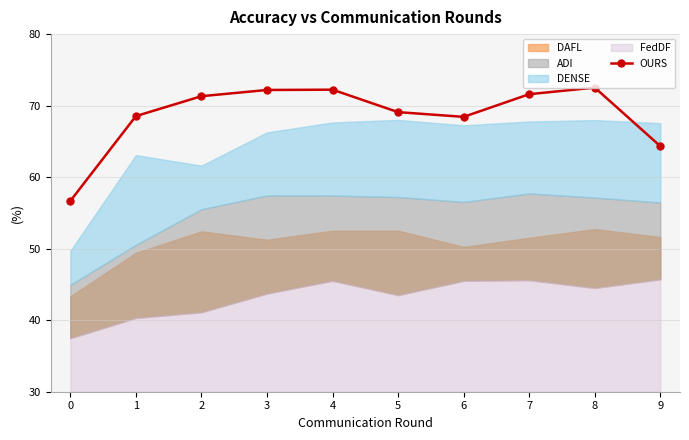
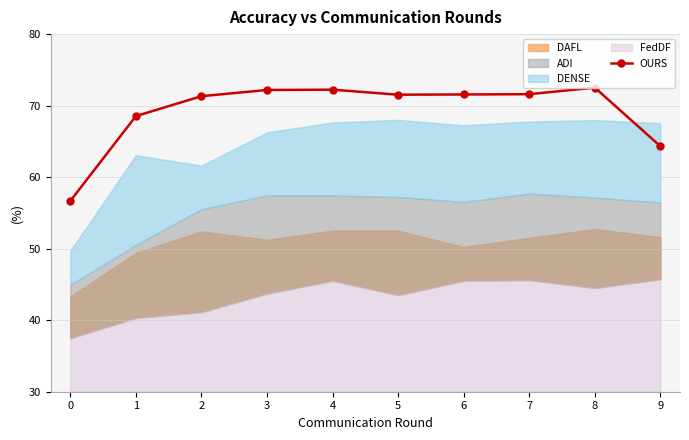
  {
    "OURS": {
      "0": 57,
      "1": 69,
      "2": 71,
      "3": 72,
      "4": 72,
-     "5": 69,
-     "6": 68,
+     "5": 72,
+     "6": 72,
      "7": 72,
      "9": 64
    },
    "FedDF": {
      "0": 37,
      "1": 40,
      "2": 41,
      "3": 44,
      "4": 46,
      "5": 44,
      "6": 46,
      "7": 46,
      "8": 45,
      "9": 46
    }
  }
